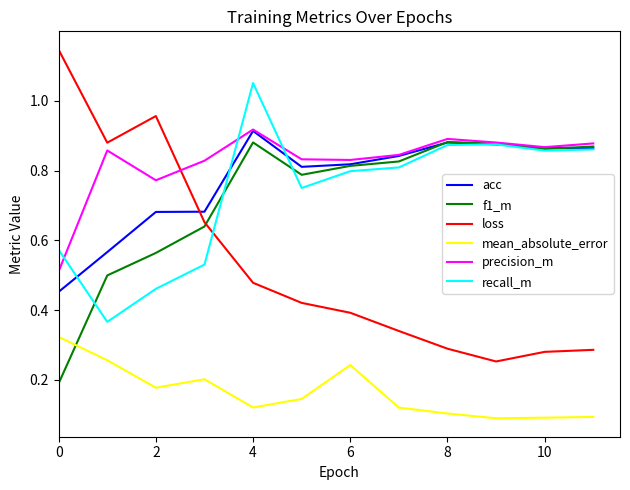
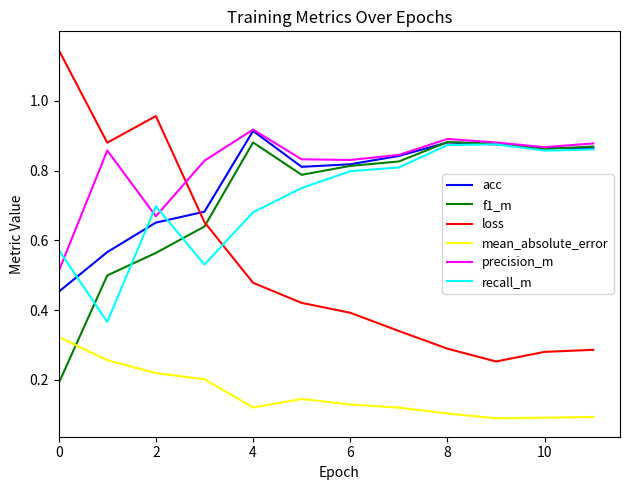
  {
    "acc": {
      "0": 0.45,
-     "2": 0.68
+     "2": 0.65
    },
    "f1_m": {
      "0": 0.19,
      "2": 0.56,
      "4": 0.88
    },
    "loss": {
      "0": 1.15,
      "2": 0.96,
      "4": 0.48,
      "6": 0.39,
      "8": 0.29,
      "10": 0.28
    },
    "mean_absolute_error": {
      "0": 0.32,
-     "2": 0.18,
+     "2": 0.22,
      "4": 0.12,
-     "6": 0.24,
+     "6": 0.13,
      "8": 0.10,
      "10": 0.09
    },
    "precision_m": {
      "0": 0.51,
-     "2": 0.77,
+     "2": 0.67,
      "6": 0.83,
      "8": 0.89
    },
    "recall_m": {
      "0": 0.57,
-     "2": 0.46,
-     "4": 1.05,
+     "2": 0.70,
+     "4": 0.68,
      "6": 0.80
    }
  }
